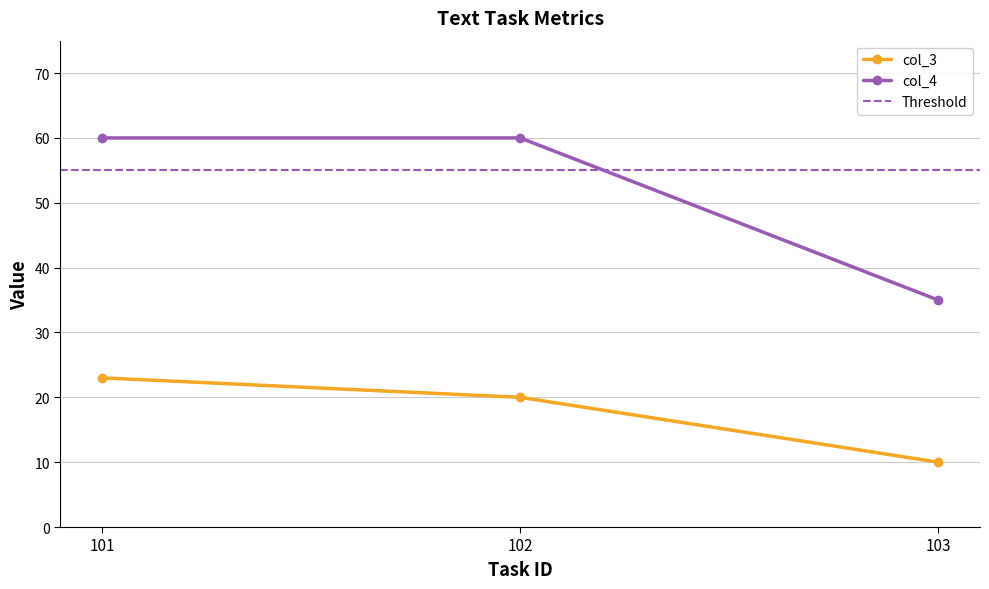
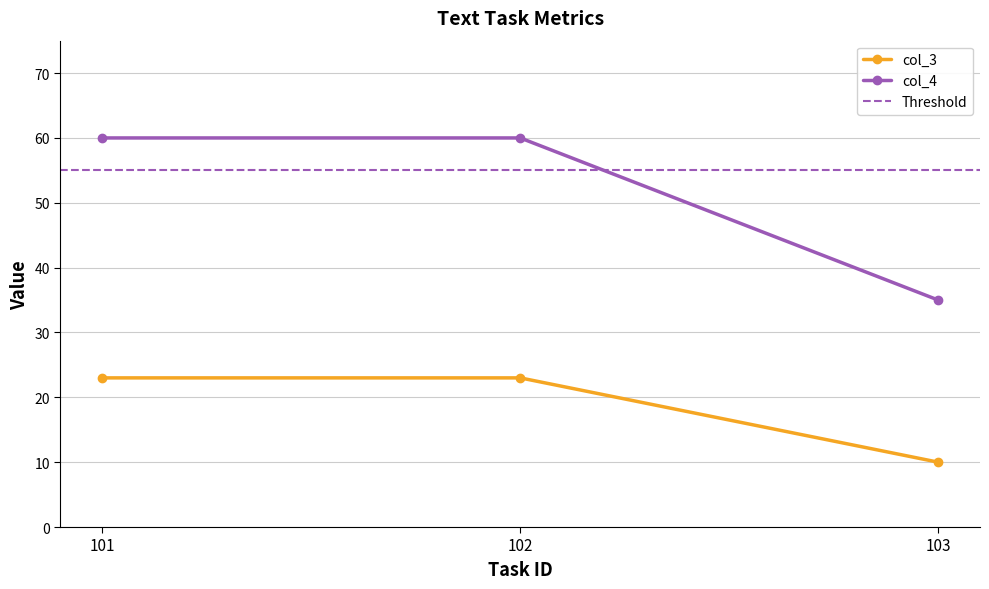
  {
    "col_3": {
      "101": 23,
-     "102": 20,
+     "102": 23,
      "103": 10
    },
    "col_4": {
      "101": 60,
      "102": 60,
      "103": 35
    }
  }
